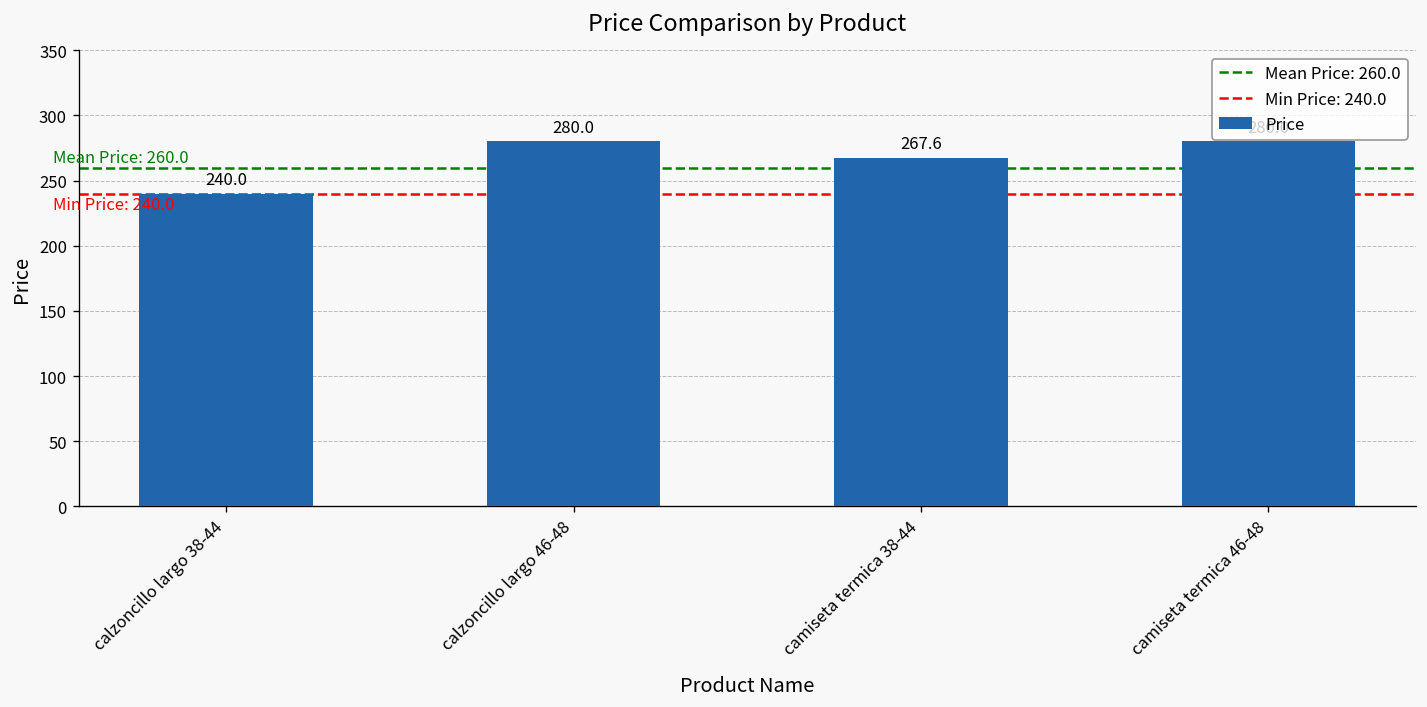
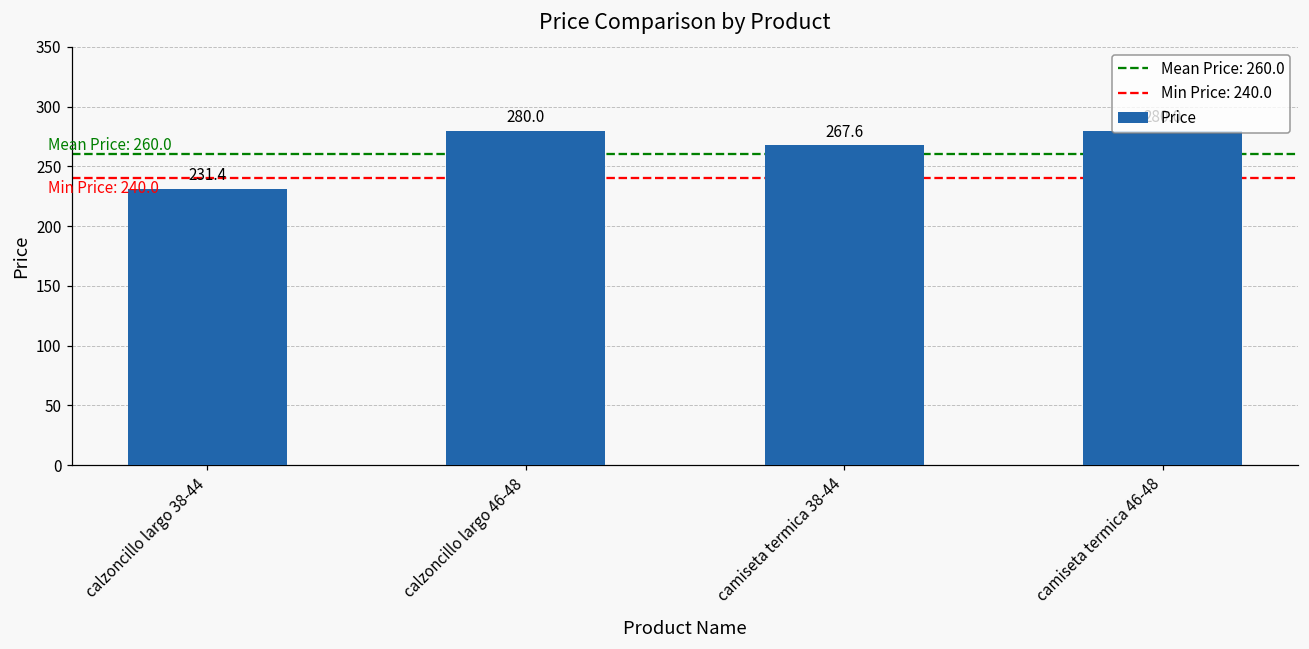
  {
-   "calzoncillo largo 38-44": 240.0,
+   "calzoncillo largo 38-44": 231.4,
    "calzoncillo largo 46-48": 280.0,
    "camiseta termica 38-44": 267.6
  }
